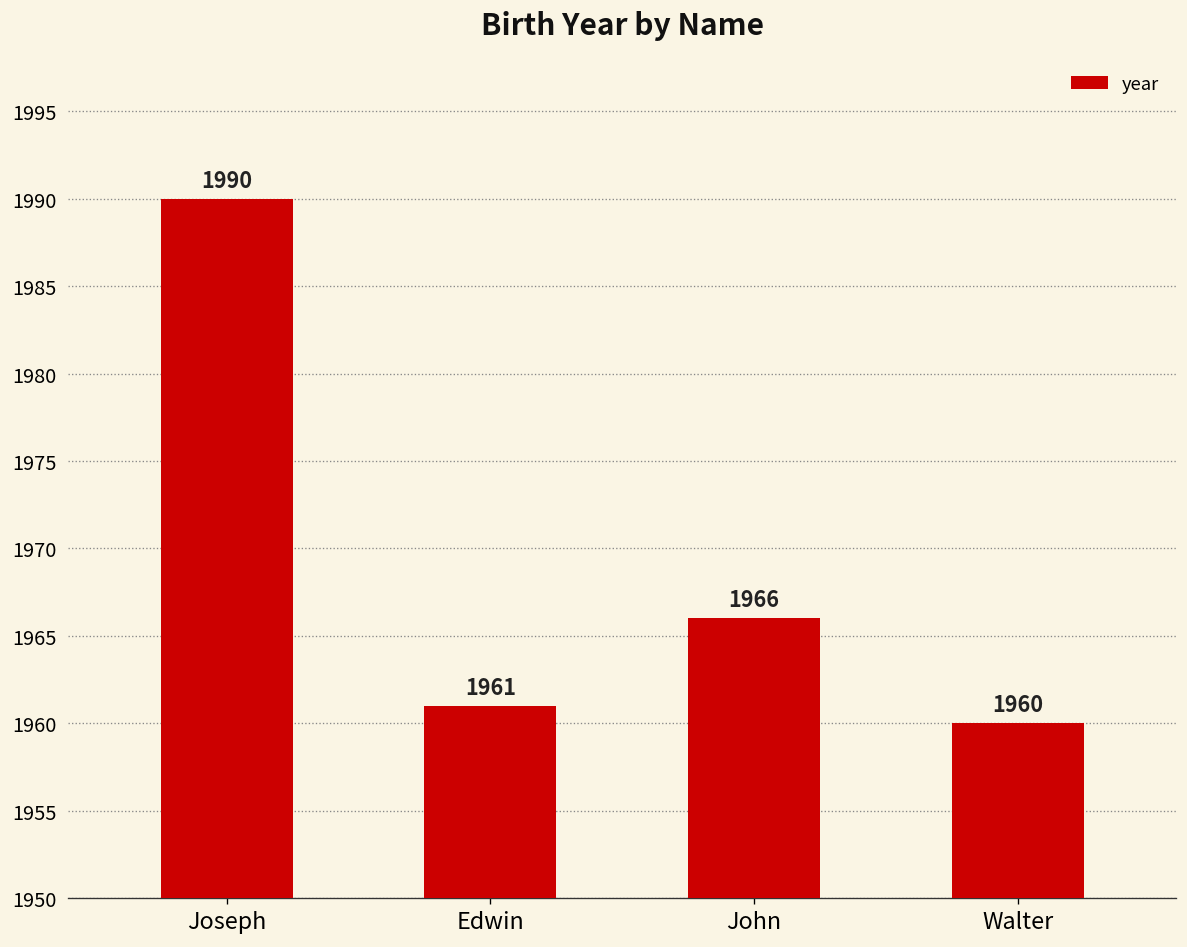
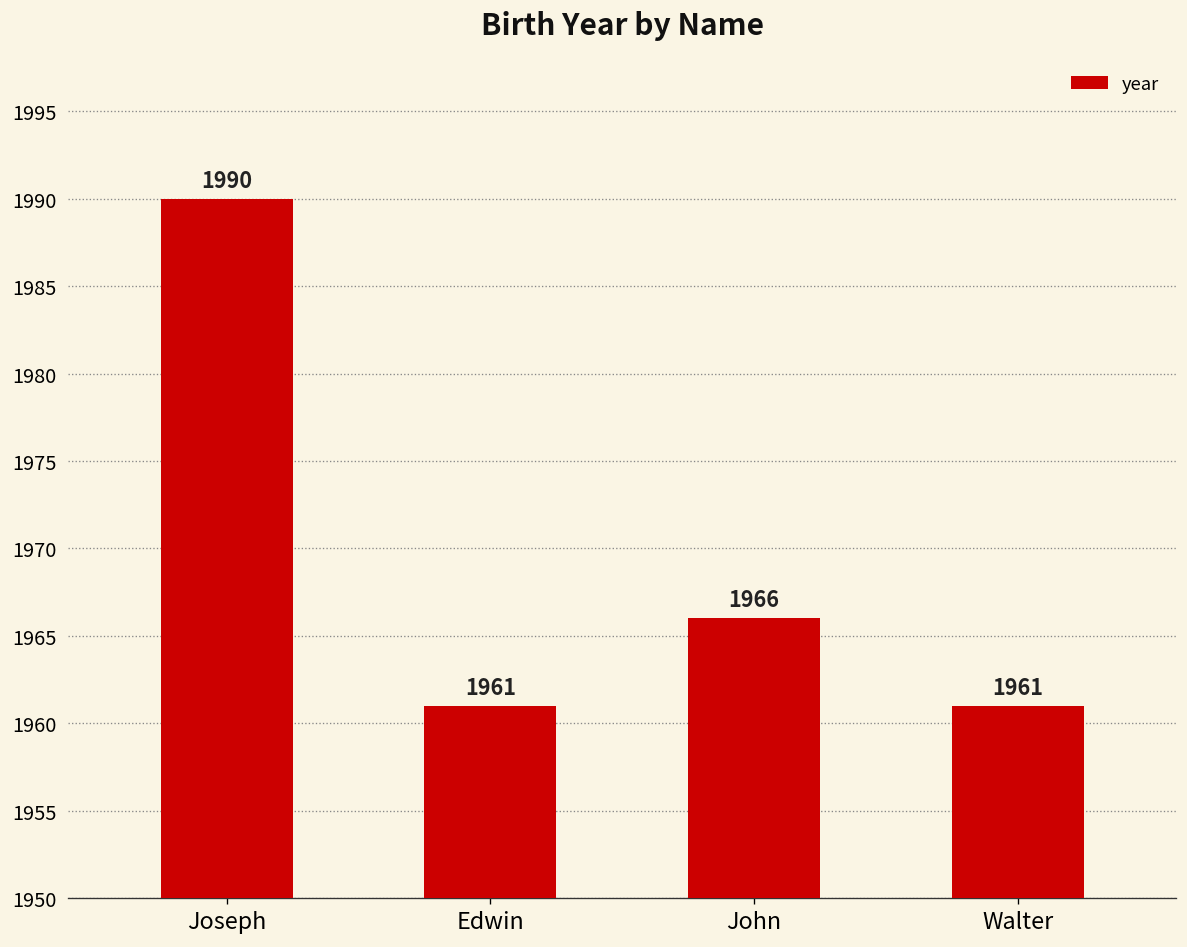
  {
    "Joseph": 1990,
    "Edwin": 1961,
    "John": 1966,
-   "Walter": 1960
+   "Walter": 1961
  }
